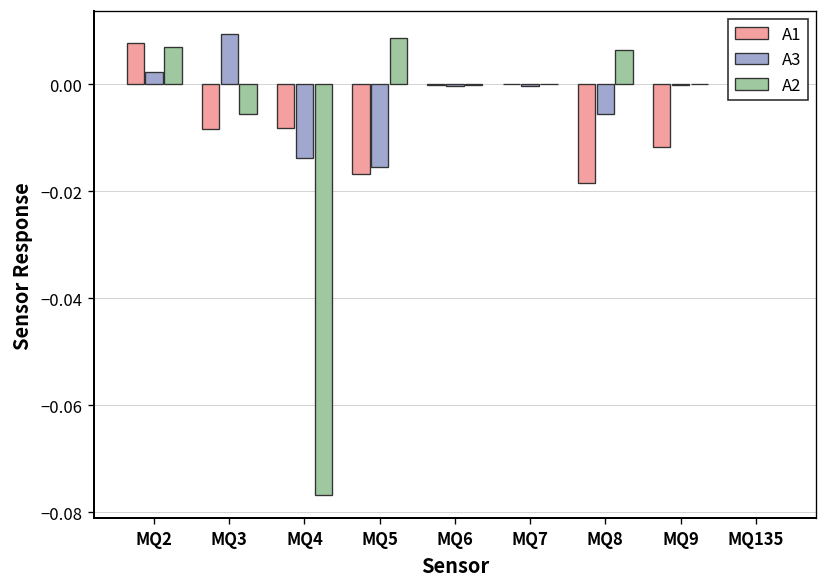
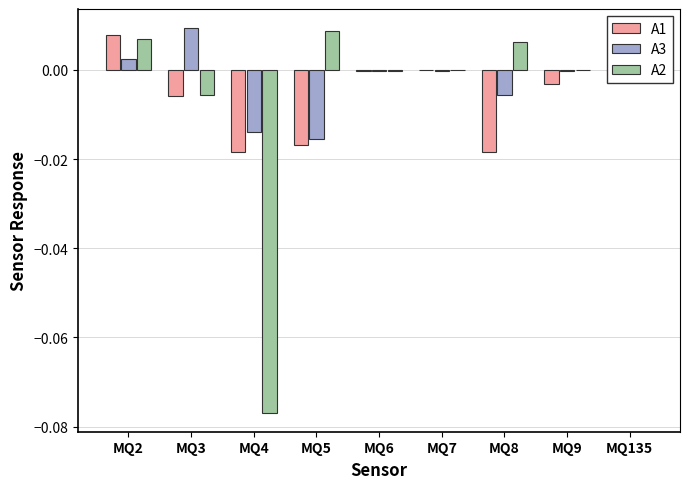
  {
    "A1": {
      "MQ2": 0.008,
-     "MQ3": -0.009,
-     "MQ4": -0.008,
+     "MQ3": -0.006,
+     "MQ4": -0.018,
      "MQ5": -0.017,
      "MQ7": 0.000,
      "MQ8": -0.018,
-     "MQ9": -0.012
+     "MQ9": -0.003
    }
  }
